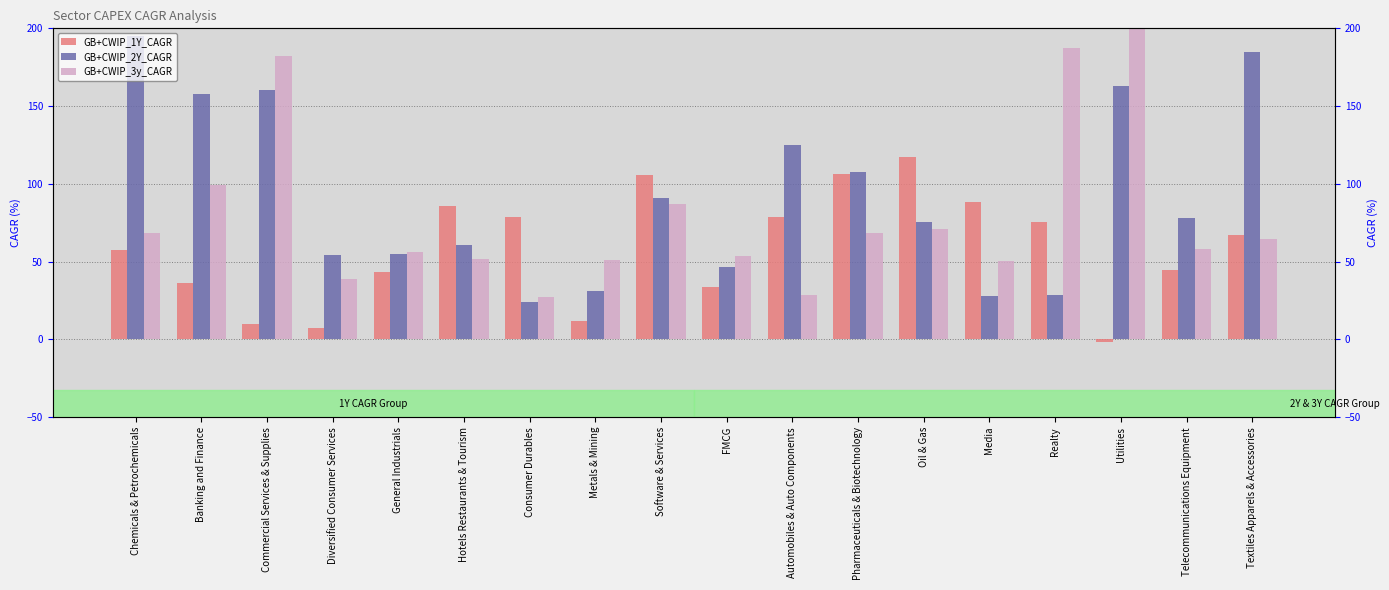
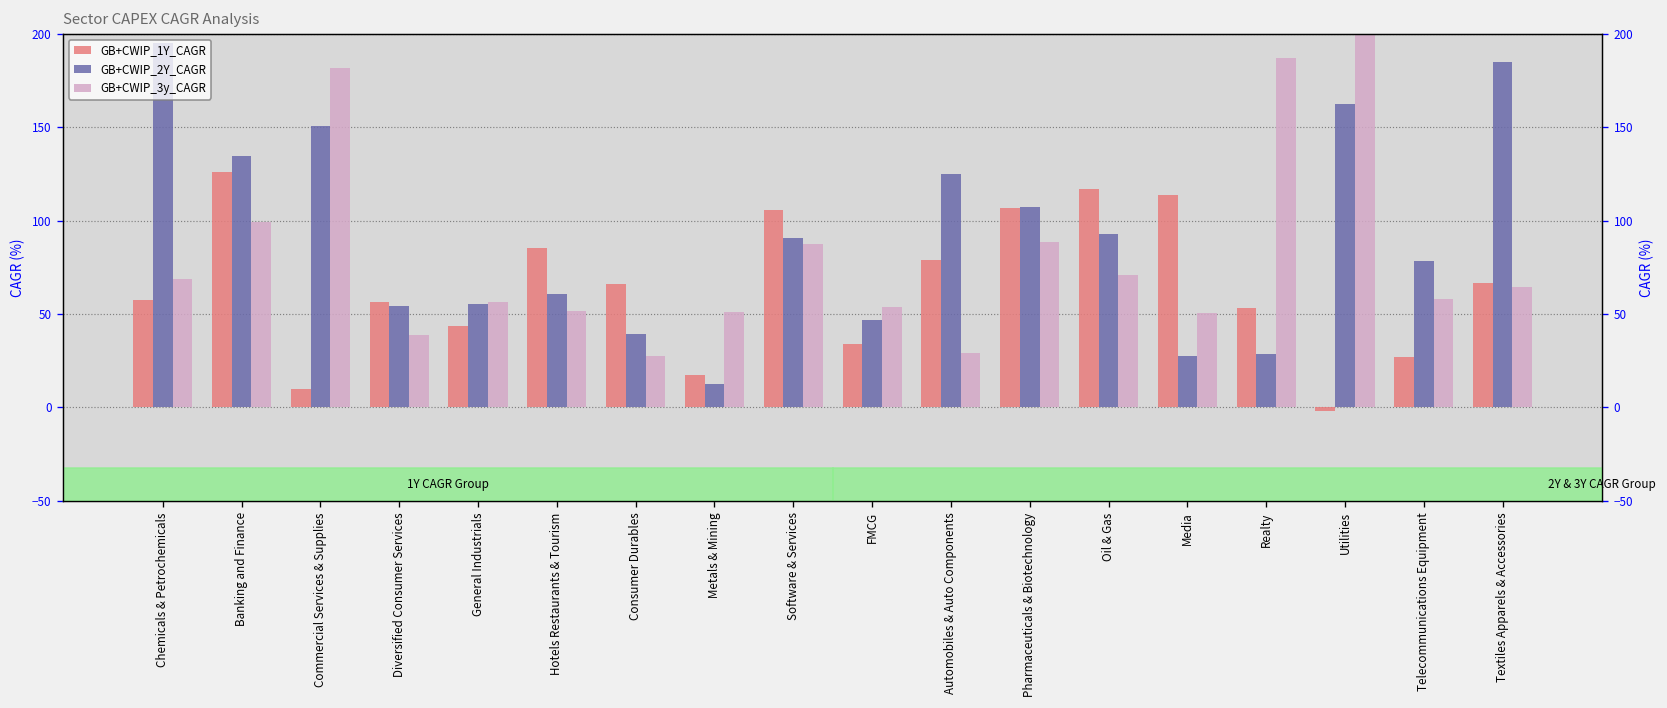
  {
    "GB+CWIP_1Y_CAGR": {
      "Chemicals & Petrochemicals": 58,
-     "Banking and Finance": 36,
+     "Banking and Finance": 126,
      "Commercial Services & Supplies": 10,
-     "Diversified Consumer Services": 7,
+     "Diversified Consumer Services": 57,
      "General Industrials": 43,
      "Hotels Restaurants & Tourism": 85,
-     "Consumer Durables": 79,
-     "Metals & Mining": 12,
+     "Consumer Durables": 66,
+     "Metals & Mining": 17,
      "Software & Services": 106,
      "FMCG": 34,
      "Automobiles & Auto Components": 79,
      "Pharmaceuticals & Biotechnology": 107,
      "Oil & Gas": 117,
-     "Media": 89,
-     "Realty": 76,
+     "Media": 114,
+     "Realty": 53,
      "Utilities": -2,
-     "Telecommunications Equipment": 44,
+     "Telecommunications Equipment": 27,
      "Textiles Apparels & Accessories": 67
    },
    "GB+CWIP_2Y_CAGR": {
-     "Banking and Finance": 158,
-     "Commercial Services & Supplies": 160,
+     "Banking and Finance": 135,
+     "Commercial Services & Supplies": 151,
      "Diversified Consumer Services": 54,
      "General Industrials": 55,
      "Hotels Restaurants & Tourism": 61,
-     "Consumer Durables": 24,
-     "Metals & Mining": 31,
+     "Consumer Durables": 39,
+     "Metals & Mining": 12,
      "Software & Services": 91,
      "FMCG": 47,
      "Automobiles & Auto Components": 125,
      "Pharmaceuticals & Biotechnology": 107,
-     "Oil & Gas": 76,
+     "Oil & Gas": 93,
      "Media": 28,
      "Realty": 28,
      "Utilities": 163,
      "Telecommunications Equipment": 78,
      "Textiles Apparels & Accessories": 185
    },
    "GB+CWIP_3y_CAGR": {
      "Chemicals & Petrochemicals": 69,
      "Banking and Finance": 99,
      "Commercial Services & Supplies": 182,
      "Diversified Consumer Services": 39,
      "General Industrials": 56,
      "Hotels Restaurants & Tourism": 51,
      "Consumer Durables": 27,
      "Metals & Mining": 51,
      "Software & Services": 87,
      "FMCG": 54,
      "Automobiles & Auto Components": 29,
-     "Pharmaceuticals & Biotechnology": 68,
+     "Pharmaceuticals & Biotechnology": 89,
      "Oil & Gas": 71,
      "Media": 50,
      "Realty": 187,
      "Telecommunications Equipment": 58,
      "Textiles Apparels & Accessories": 65
    }
  }
